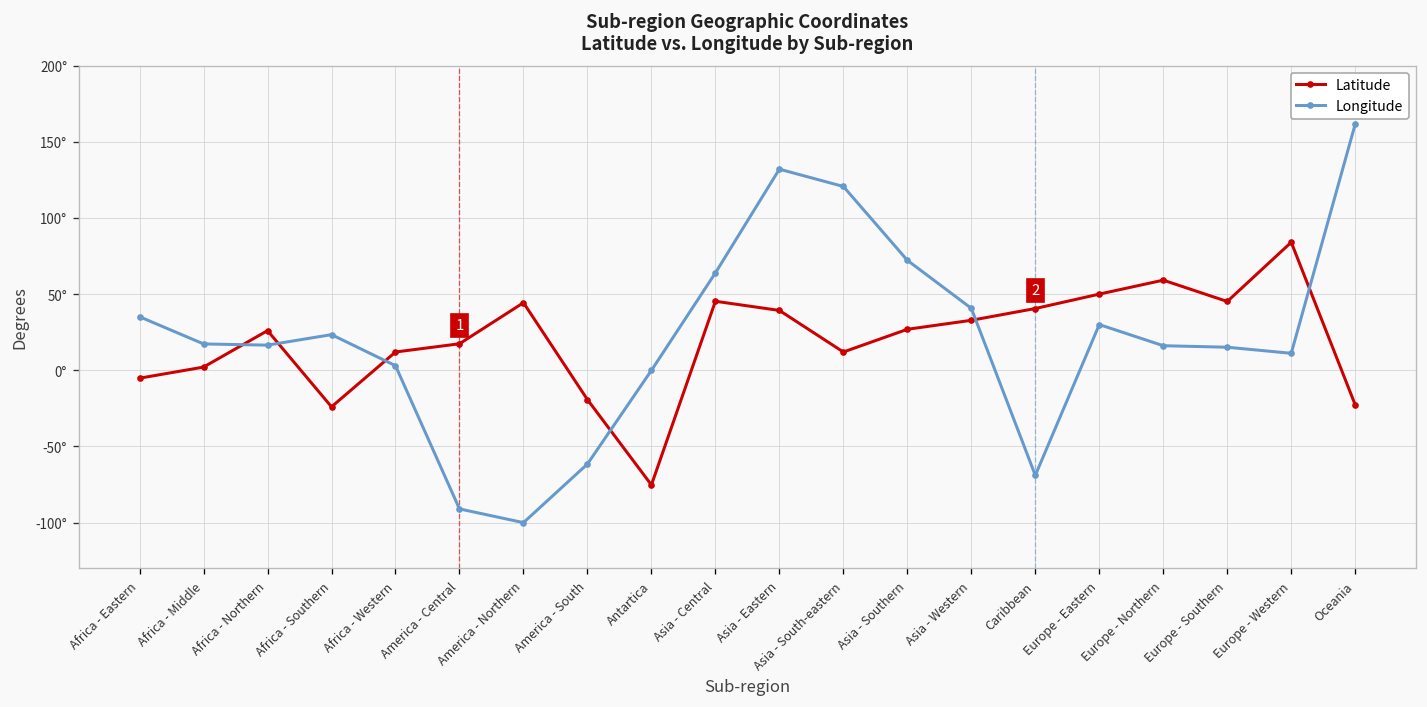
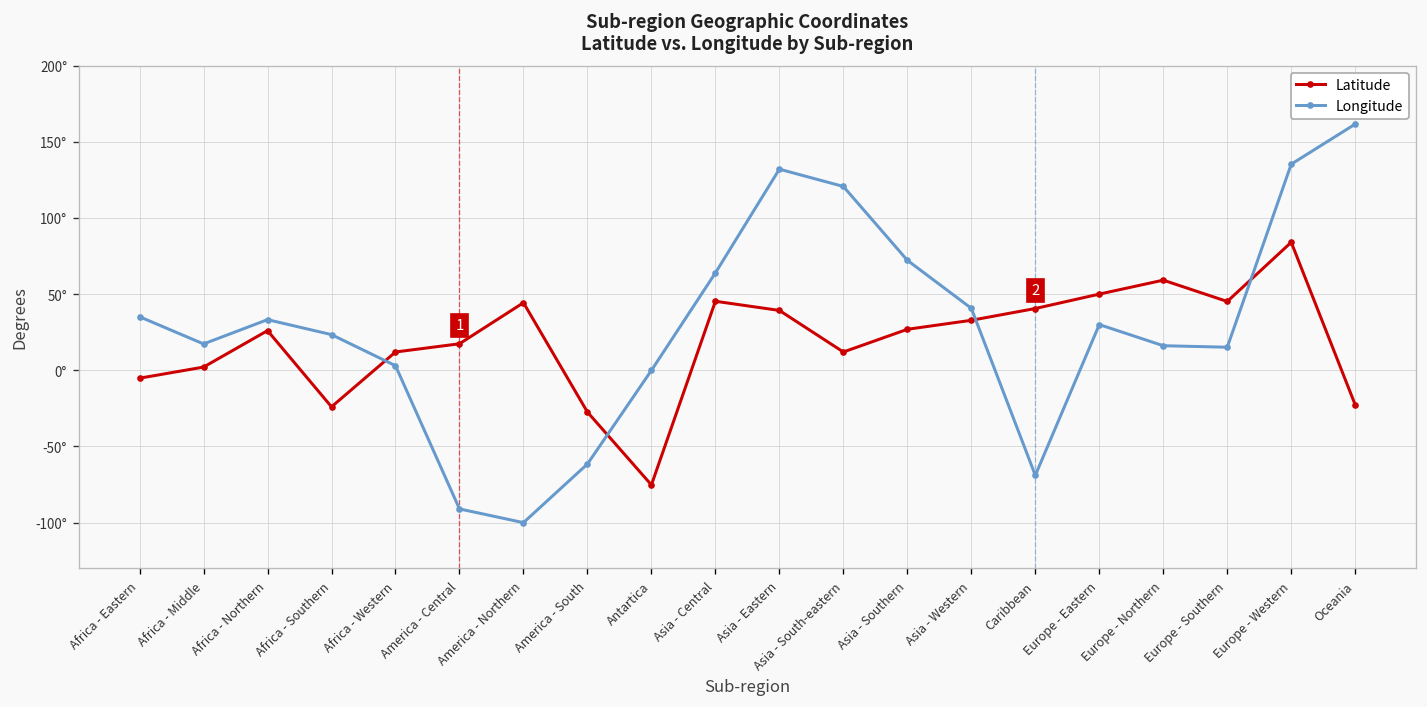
  {
    "Latitude": {
      "Africa - Eastern": "-5°",
      "Africa - Middle": "2°",
      "Africa - Northern": "26°",
      "Africa - Southern": "-24°",
      "Africa - Western": "12°",
      "America - Northern": "44°",
-     "America - South": "-19°",
+     "America - South": "-27°",
      "Antartica": "-75°",
      "Asia - Central": "45°",
      "Asia - Eastern": "39°",
      "Asia - South-eastern": "12°",
      "Asia - Southern": "27°",
      "Asia - Western": "33°",
      "Europe - Eastern": "50°",
      "Europe - Northern": "59°",
      "Europe - Southern": "45°",
      "Europe - Western": "84°",
      "Oceania": "-23°"
    },
    "Longitude": {
      "Africa - Eastern": "35°",
      "Africa - Middle": "17°",
-     "Africa - Northern": "17°",
+     "Africa - Northern": "33°",
      "Africa - Southern": "23°",
      "Africa - Western": "3°",
      "America - Central": "-91°",
      "America - Northern": "-100°",
      "America - South": "-62°",
      "Antartica": "0°",
      "Asia - Central": "64°",
      "Asia - Eastern": "132°",
      "Asia - South-eastern": "121°",
      "Asia - Southern": "72°",
      "Asia - Western": "41°",
      "Caribbean": "-69°",
      "Europe - Eastern": "30°",
      "Europe - Northern": "16°",
      "Europe - Southern": "15°",
-     "Europe - Western": "11°",
+     "Europe - Western": "135°",
      "Oceania": "162°"
    }
  }
